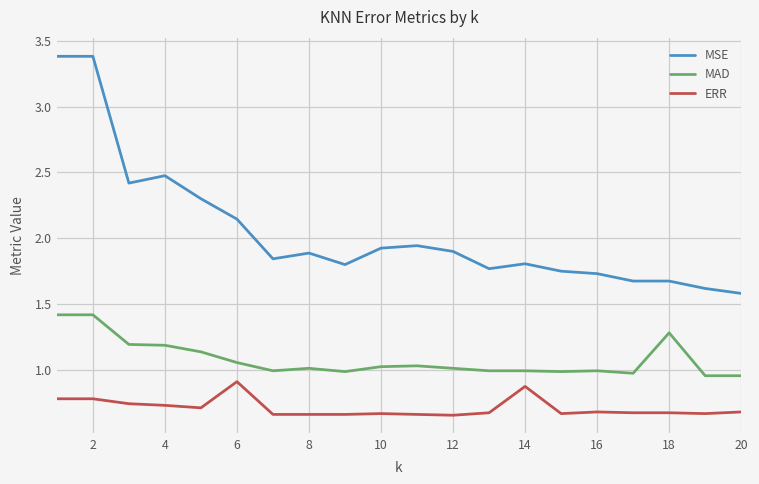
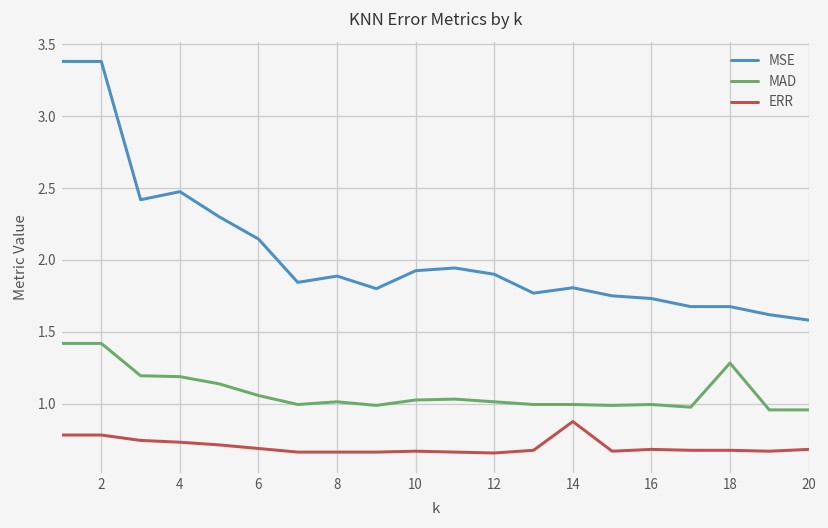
  {
    "MSE": {
      "2": 3.38,
      "4": 2.48,
      "6": 2.15,
      "8": 1.89,
      "10": 1.93,
      "12": 1.90,
      "14": 1.81,
      "16": 1.73,
      "18": 1.68,
      "20": 1.58
    },
    "MAD": {
      "2": 1.42,
      "4": 1.19,
      "6": 1.06,
      "8": 1.01,
      "10": 1.03,
      "12": 1.01,
      "14": 0.99,
      "16": 0.99,
      "18": 1.28,
      "20": 0.96
    },
    "ERR": {
      "2": 0.78,
      "4": 0.73,
-     "6": 0.91,
+     "6": 0.69,
      "8": 0.66,
      "10": 0.67,
      "12": 0.66,
      "14": 0.88,
      "16": 0.68,
      "18": 0.68,
      "20": 0.68
    }
  }
